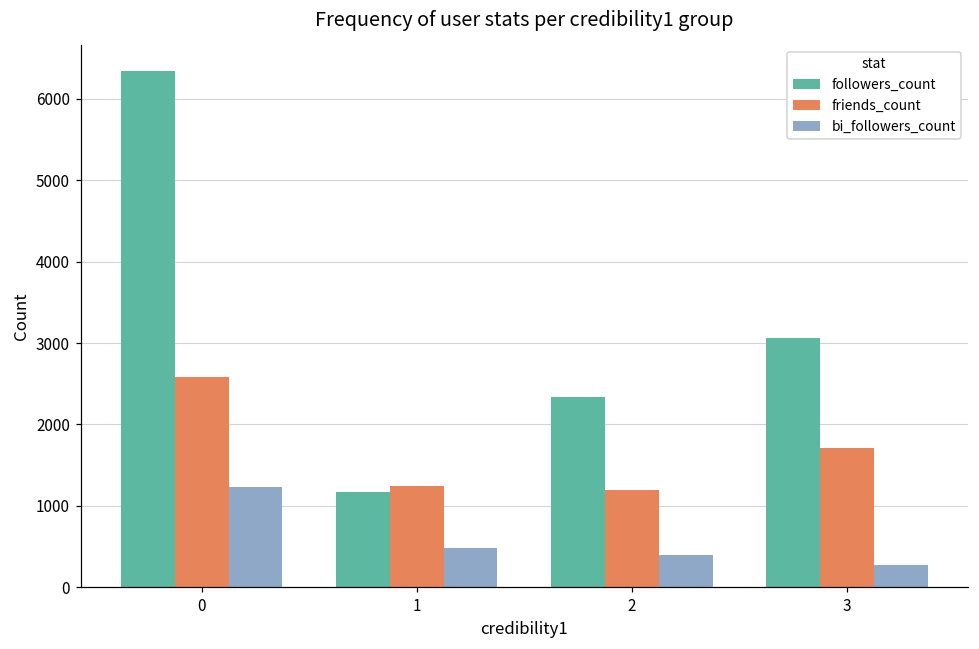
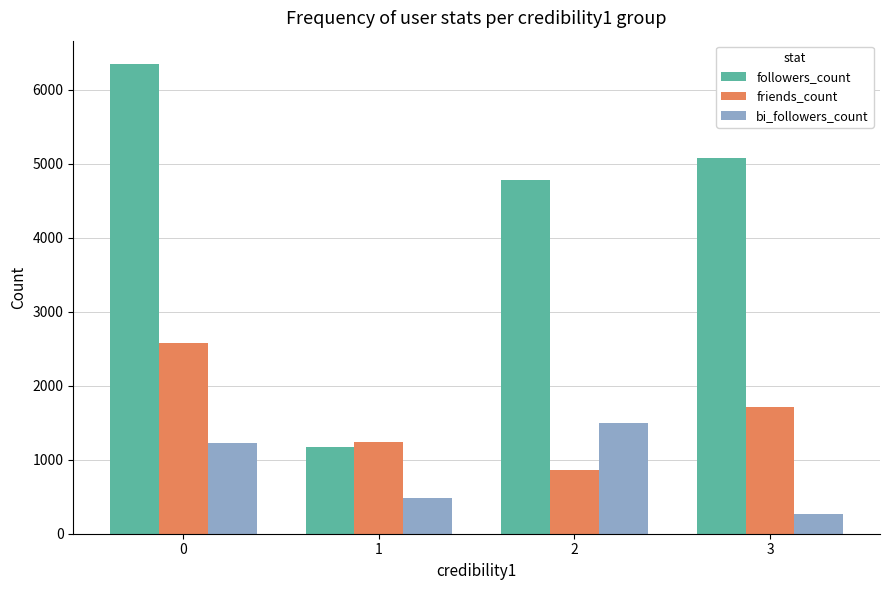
  {
    "followers_count": {
      "0": 6300,
      "1": 1200,
-     "2": 2300,
-     "3": 3100
+     "2": 4800,
+     "3": 5100
    },
    "friends_count": {
      "0": 2600,
      "1": 1200,
-     "2": 1200,
+     "2": 900,
      "3": 1700
    },
    "bi_followers_count": {
      "0": 1200,
      "1": 500,
-     "2": 400,
+     "2": 1500,
      "3": 300
    }
  }
